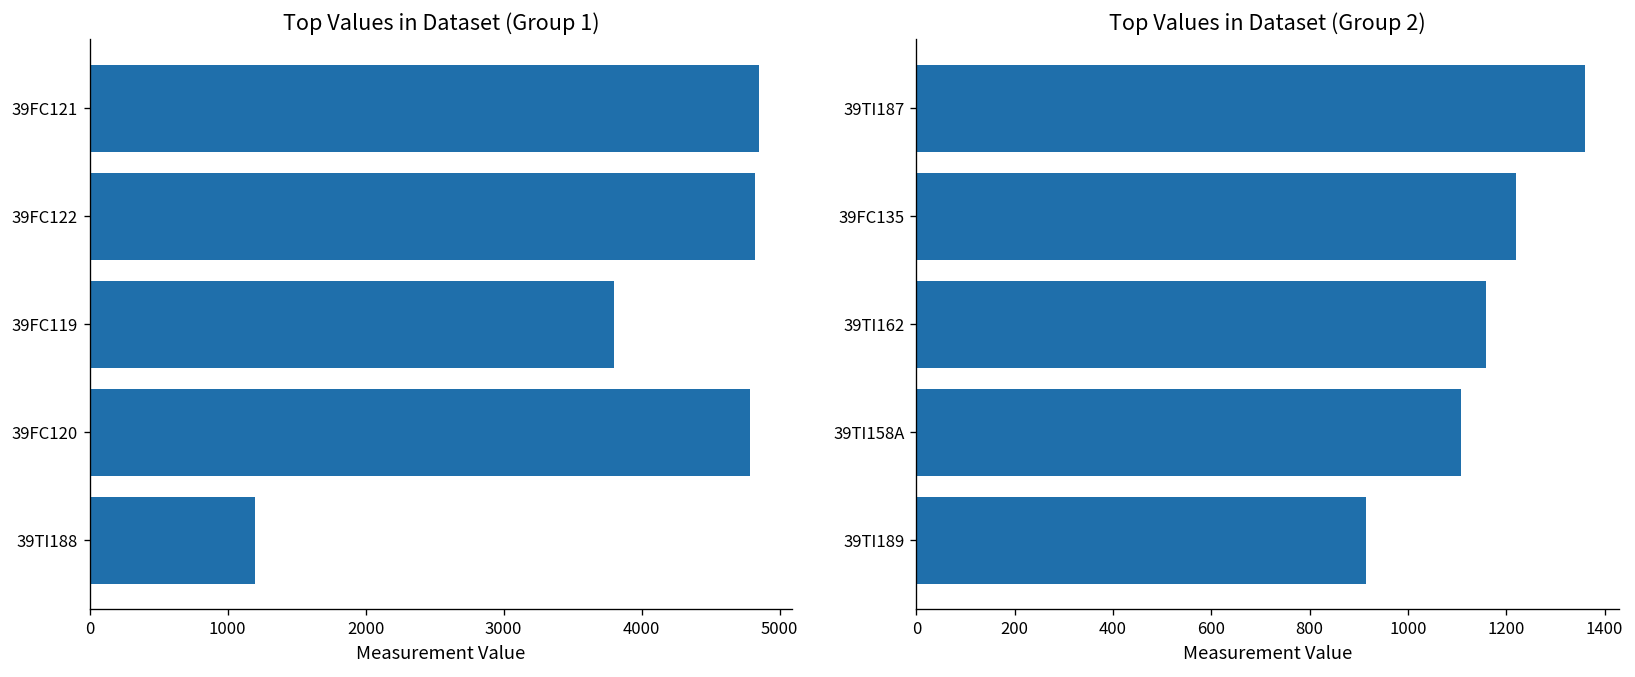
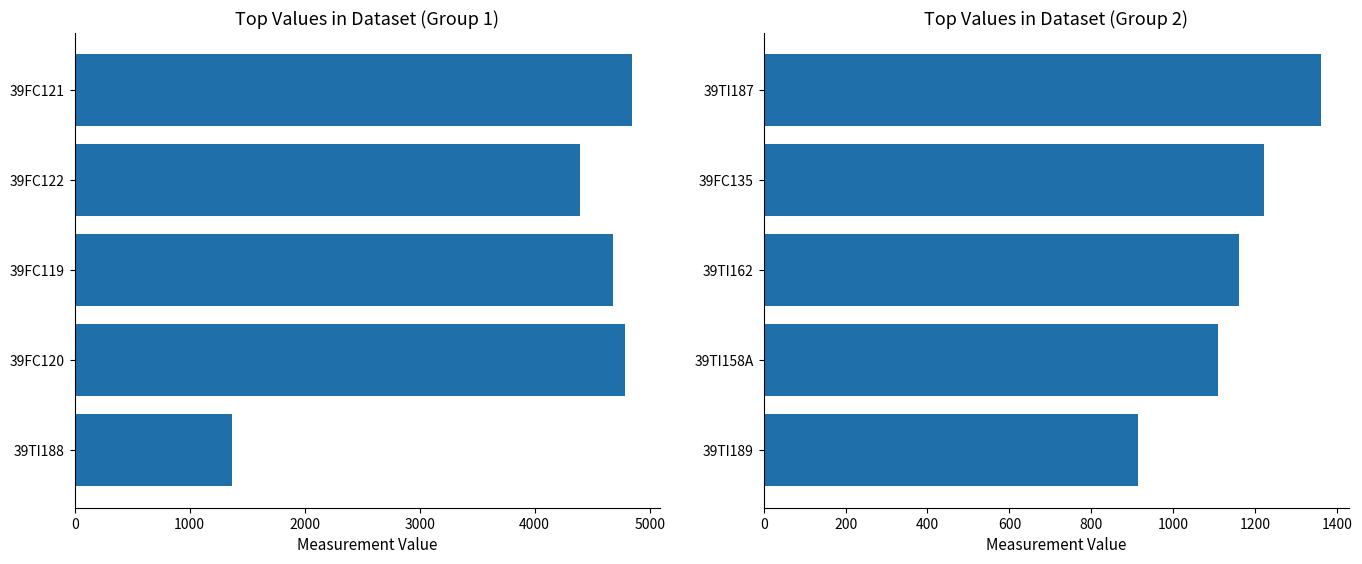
  {
    "Top Values in Dataset (Group 1)": {
      "39FC121": 4850,
-     "39FC122": 4820,
-     "39FC119": 3800,
+     "39FC122": 4390,
+     "39FC119": 4680,
      "39FC120": 4780,
-     "39TI188": 1200
+     "39TI188": 1370
    },
    "Top Values in Dataset (Group 2)": {
      "39TI187": 1360,
      "39FC135": 1220,
      "39TI162": 1160,
      "39TI158A": 1110,
      "39TI189": 910
    }
  }
